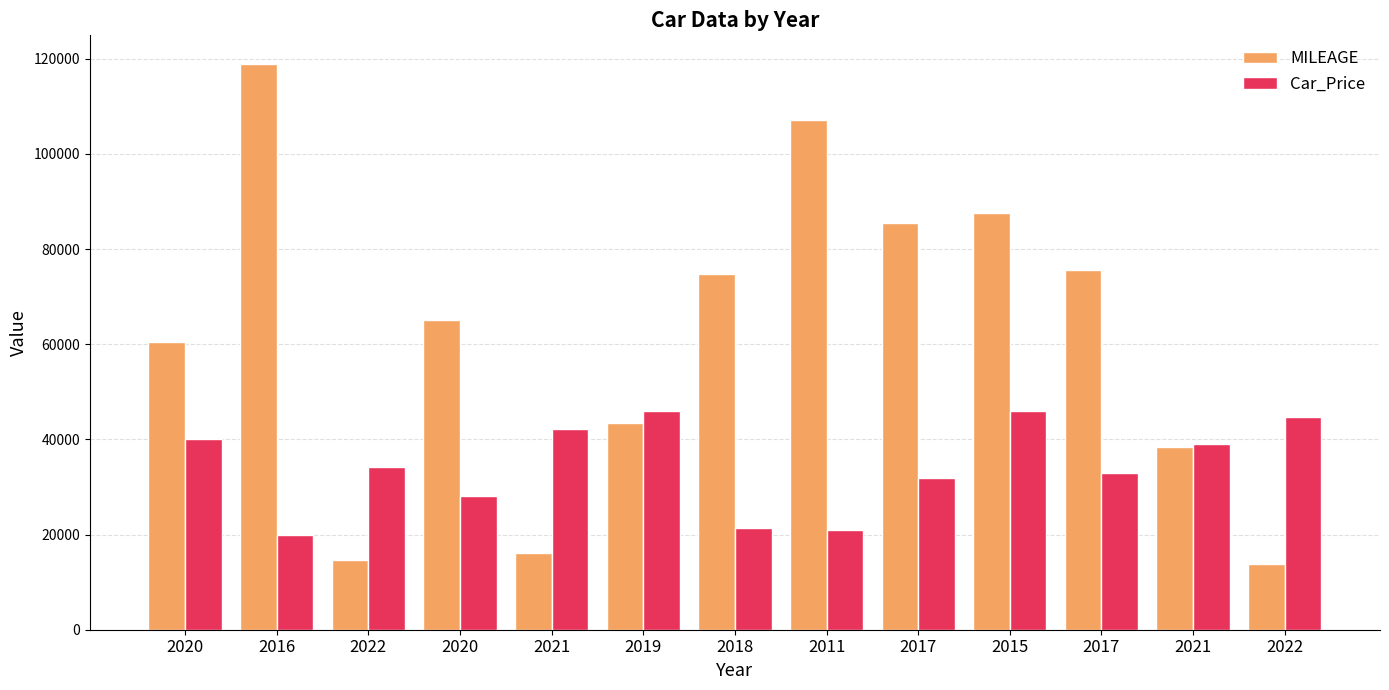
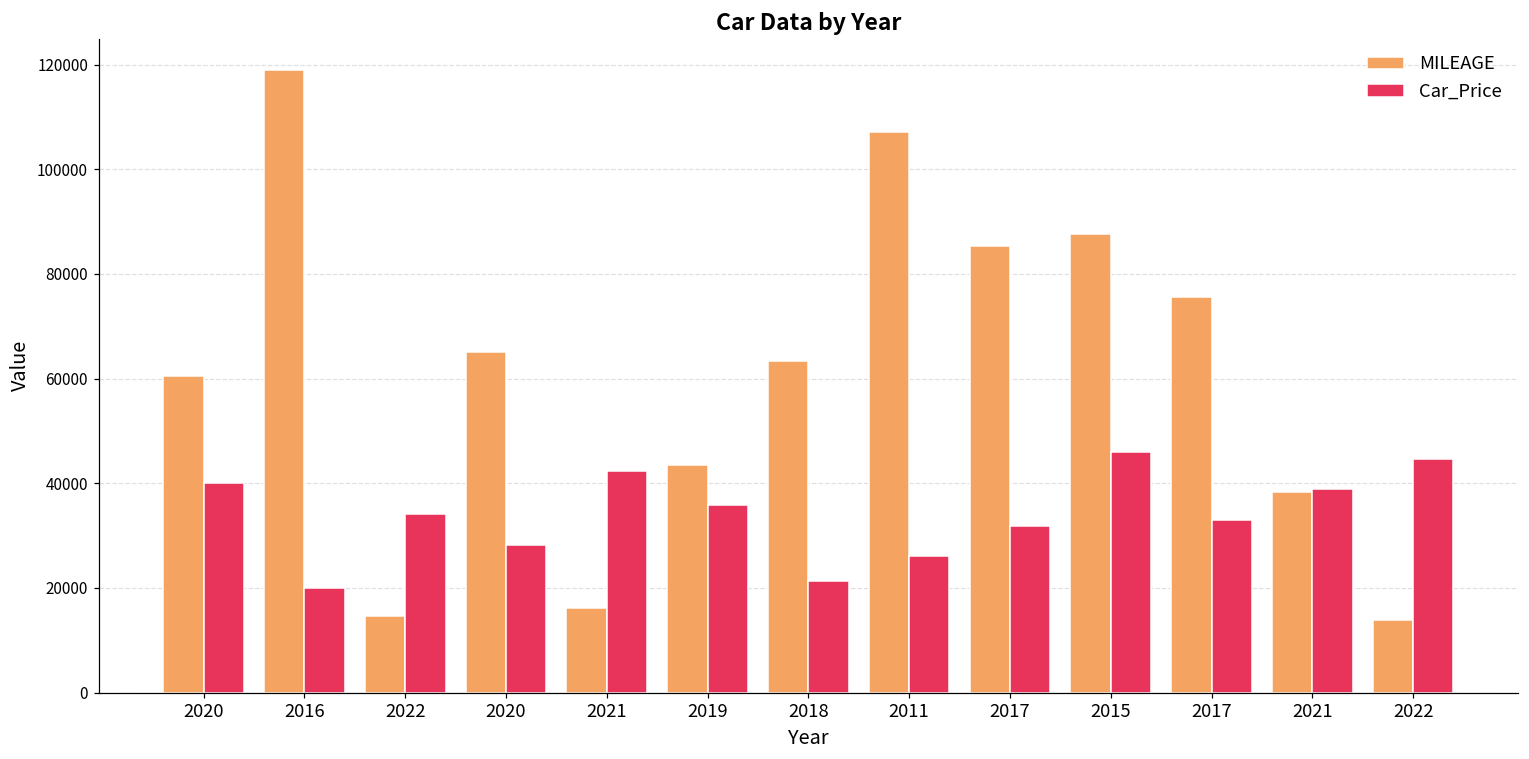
  {
    "MILEAGE": {
      "2016": 119000,
      "2019": 44000,
-     "2018": 75000,
+     "2018": 63000,
      "2011": 107000,
      "2015": 88000
    },
    "Car_Price": {
      "2016": 20000,
-     "2019": 46000,
+     "2019": 36000,
      "2018": 21000,
-     "2011": 21000,
+     "2011": 26000,
      "2015": 46000
    }
  }
